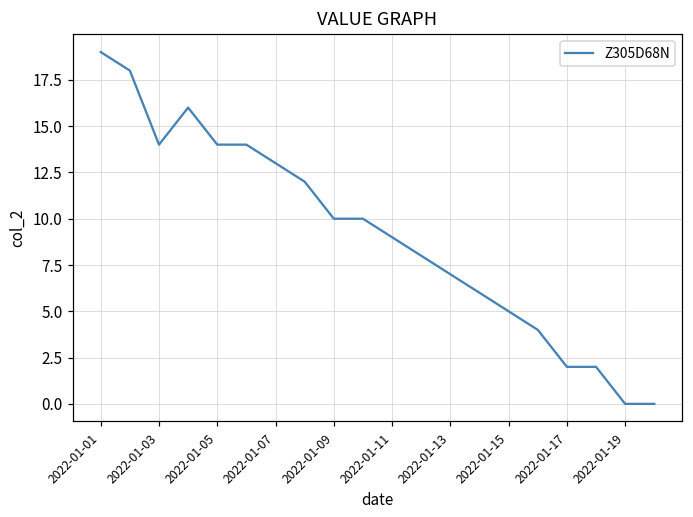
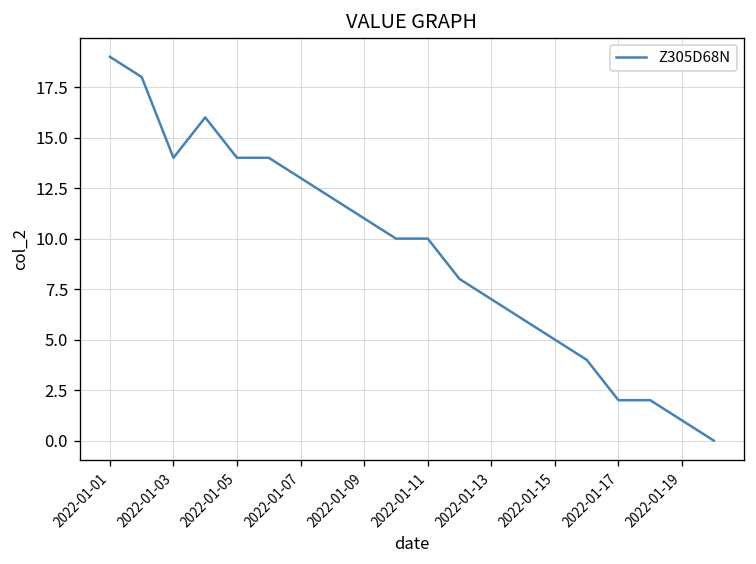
  {
    "2022-01-01": 19,
    "2022-01-03": 14,
    "2022-01-05": 14,
    "2022-01-07": 13,
-   "2022-01-09": 10,
-   "2022-01-11": 9,
+   "2022-01-09": 11,
+   "2022-01-11": 10,
    "2022-01-13": 7,
    "2022-01-15": 5,
    "2022-01-17": 2,
-   "2022-01-19": 0
+   "2022-01-19": 1
  }
